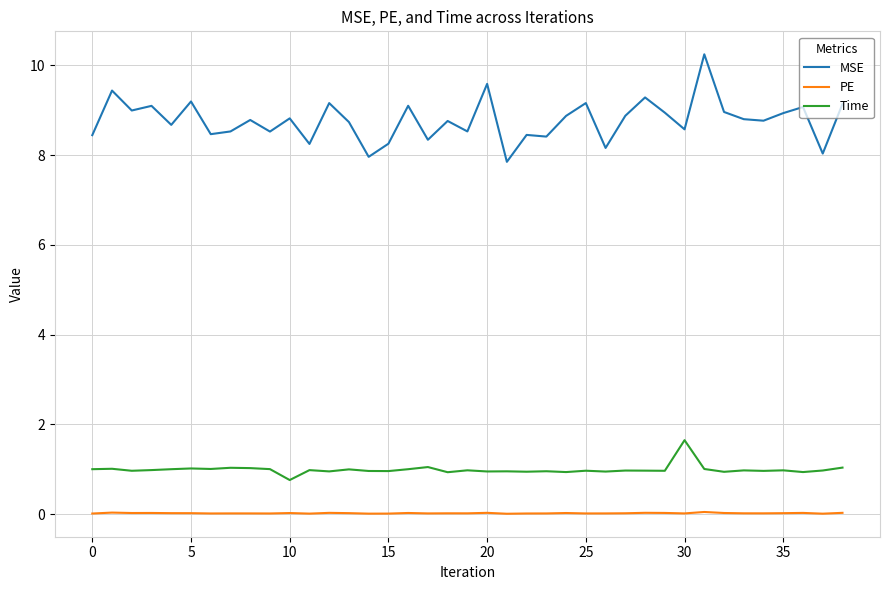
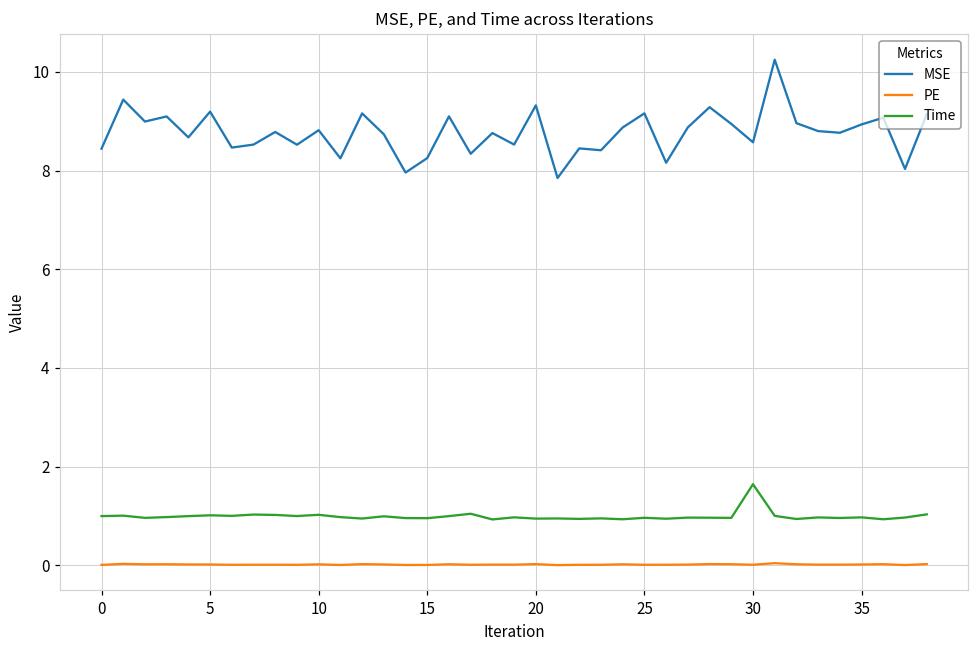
  {
    "MSE": {
      "0": 8.4,
      "5": 9.2,
      "10": 8.8,
      "15": 8.3,
-     "20": 9.6,
+     "20": 9.3,
      "25": 9.2,
      "30": 8.6,
      "35": 8.9
    },
    "PE": {
      "0": 0.0,
      "5": 0.0,
      "10": 0.0,
      "15": 0.0,
      "20": 0.0,
      "25": 0.0,
      "30": 0.0,
      "35": 0.0
    },
    "Time": {
      "0": 1.0,
      "5": 1.0,
-     "10": 0.8,
+     "10": 1.0,
      "15": 1.0,
      "20": 0.9,
      "25": 1.0,
      "30": 1.6,
      "35": 1.0
    }
  }
